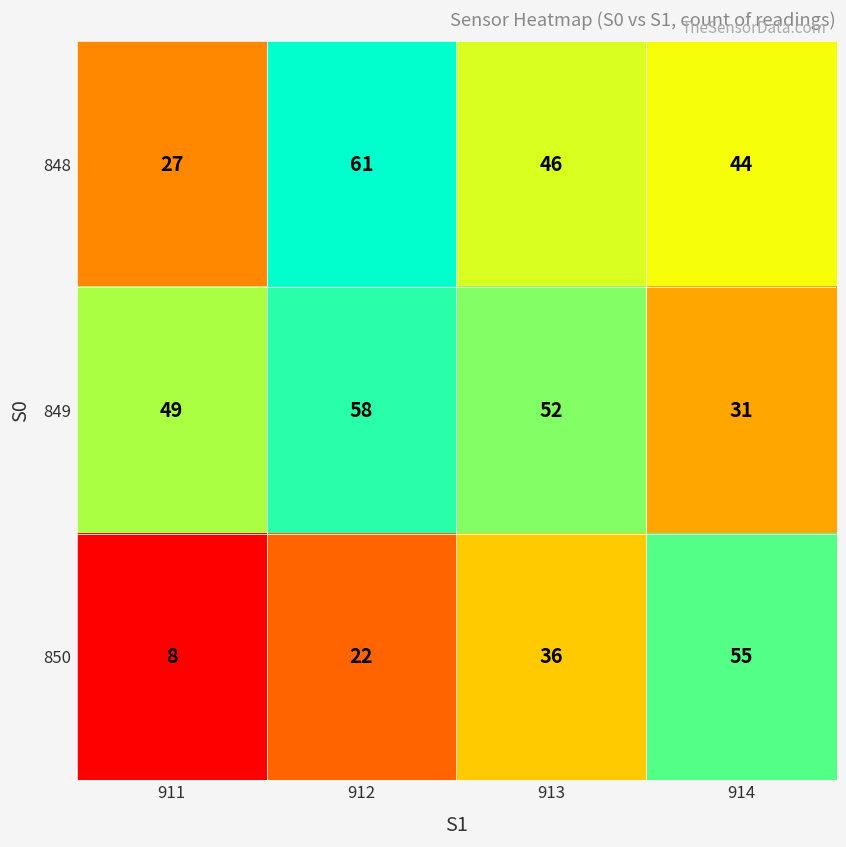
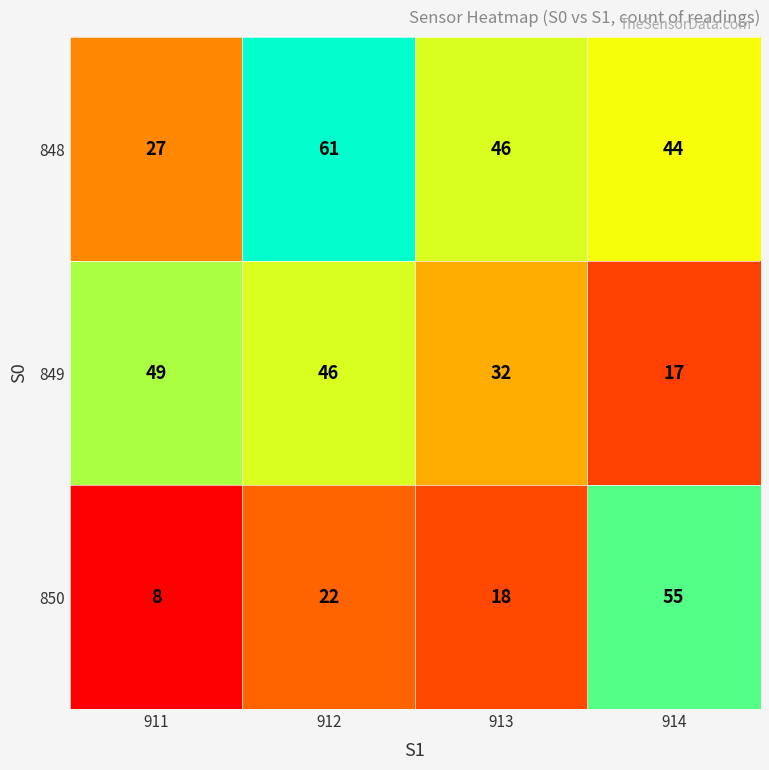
  {
    "848": {
      "911": 27,
      "912": 61,
      "913": 46,
      "914": 44
    },
    "849": {
      "911": 49,
-     "912": 58,
-     "913": 52,
-     "914": 31
+     "912": 46,
+     "913": 32,
+     "914": 17
    },
    "850": {
      "911": 8,
      "912": 22,
-     "913": 36,
+     "913": 18,
      "914": 55
    }
  }
